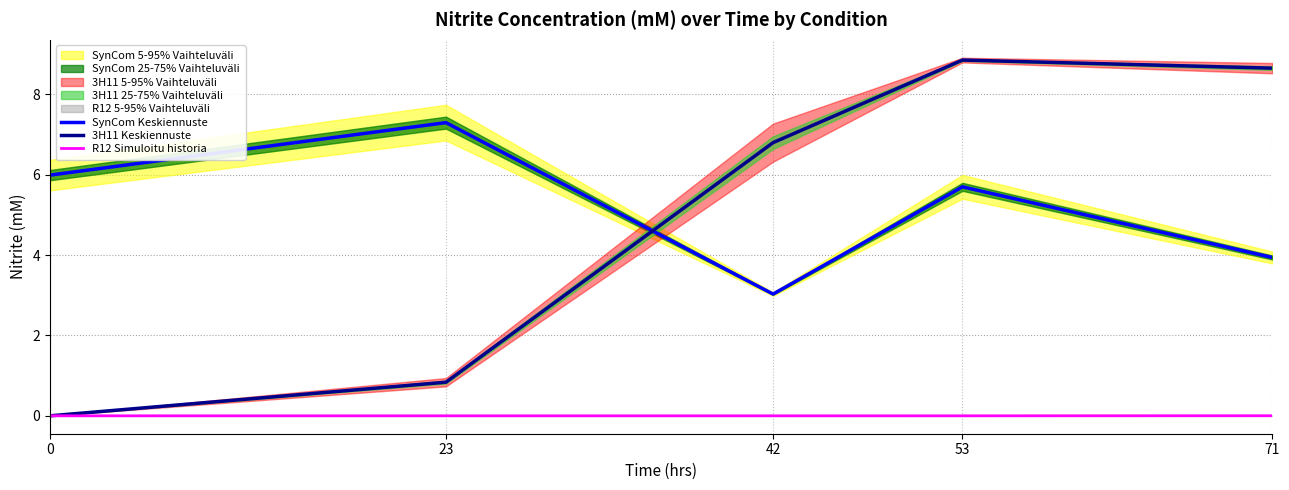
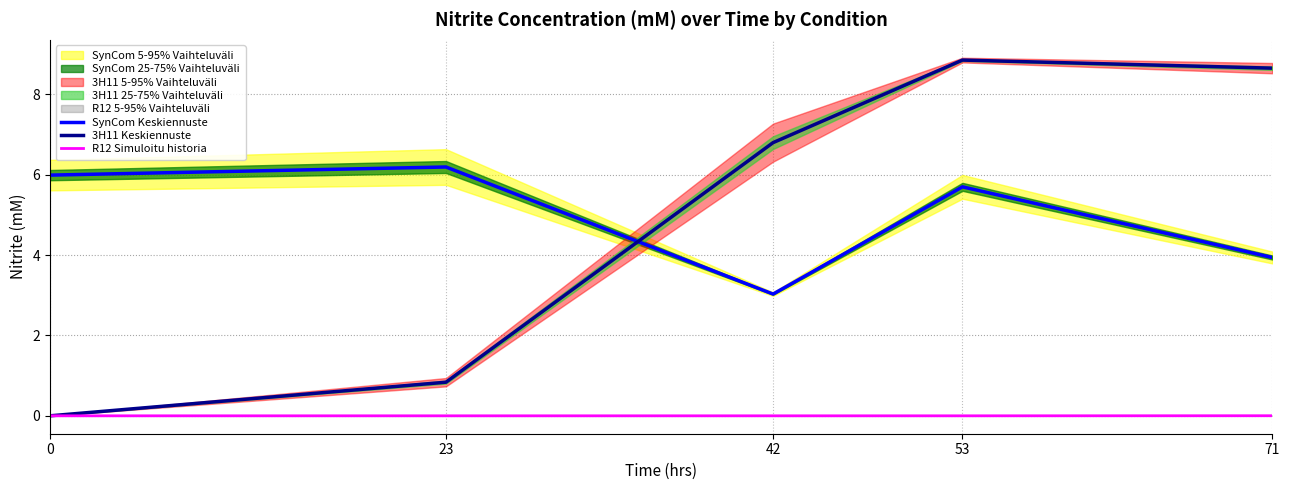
  {
    "SynCom Keskiennuste": {
      "0": 6.0,
-     "23": 7.3,
+     "23": 6.2,
      "53": 5.7
    },
    "3H11 Keskiennuste": {
      "42": 6.8
    },
    "R12 5-95% Vaihteluväli": {
      "23": 0.0,
      "42": 0.0,
      "53": 0.0,
      "71": 0.0
    }
  }
